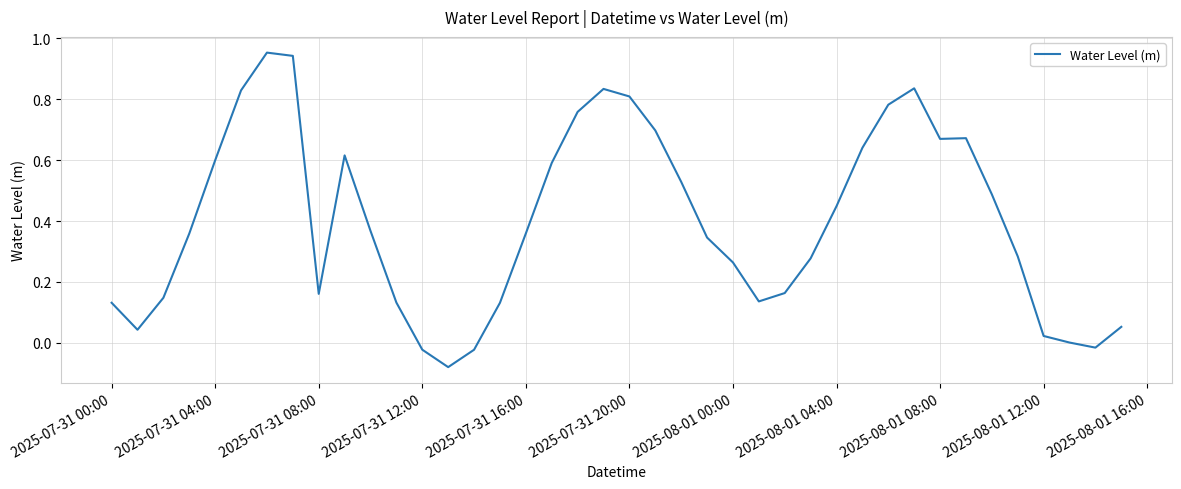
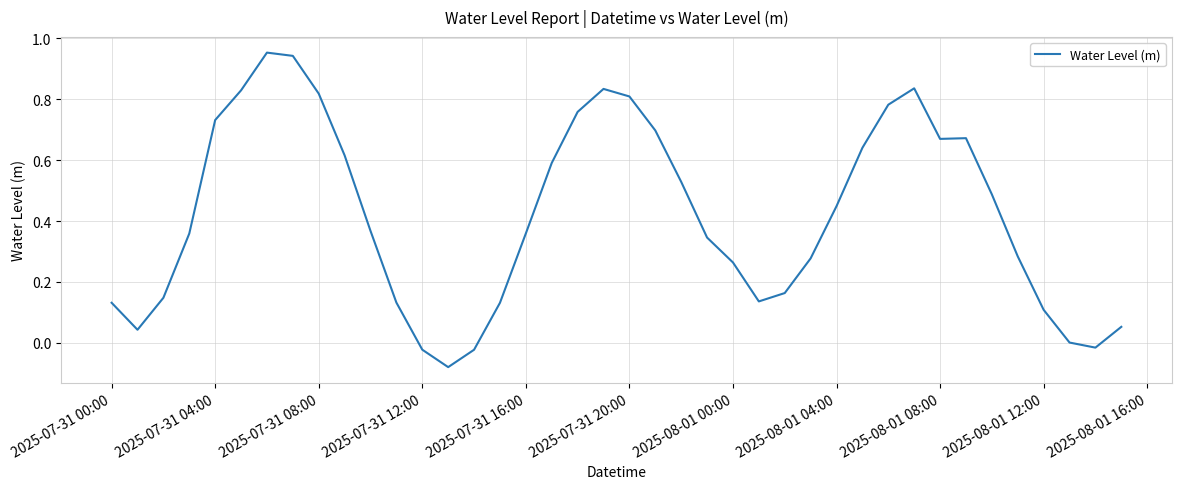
  {
    "2025-07-31 00:00": 0.13,
-   "2025-07-31 04:00": 0.60,
-   "2025-07-31 08:00": 0.16,
+   "2025-07-31 04:00": 0.73,
+   "2025-07-31 08:00": 0.82,
    "2025-07-31 12:00": -0.02,
    "2025-07-31 16:00": 0.36,
    "2025-07-31 20:00": 0.81,
    "2025-08-01 00:00": 0.26,
    "2025-08-01 04:00": 0.45,
    "2025-08-01 08:00": 0.67,
-   "2025-08-01 12:00": 0.02
+   "2025-08-01 12:00": 0.11
  }
